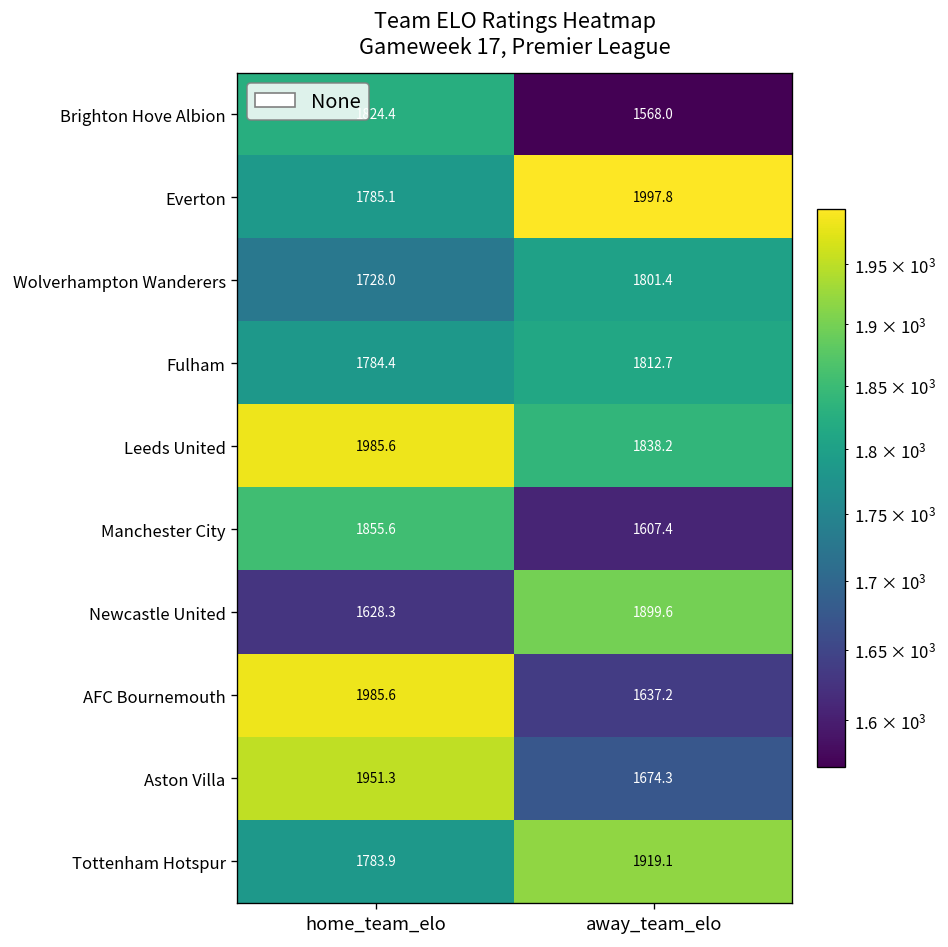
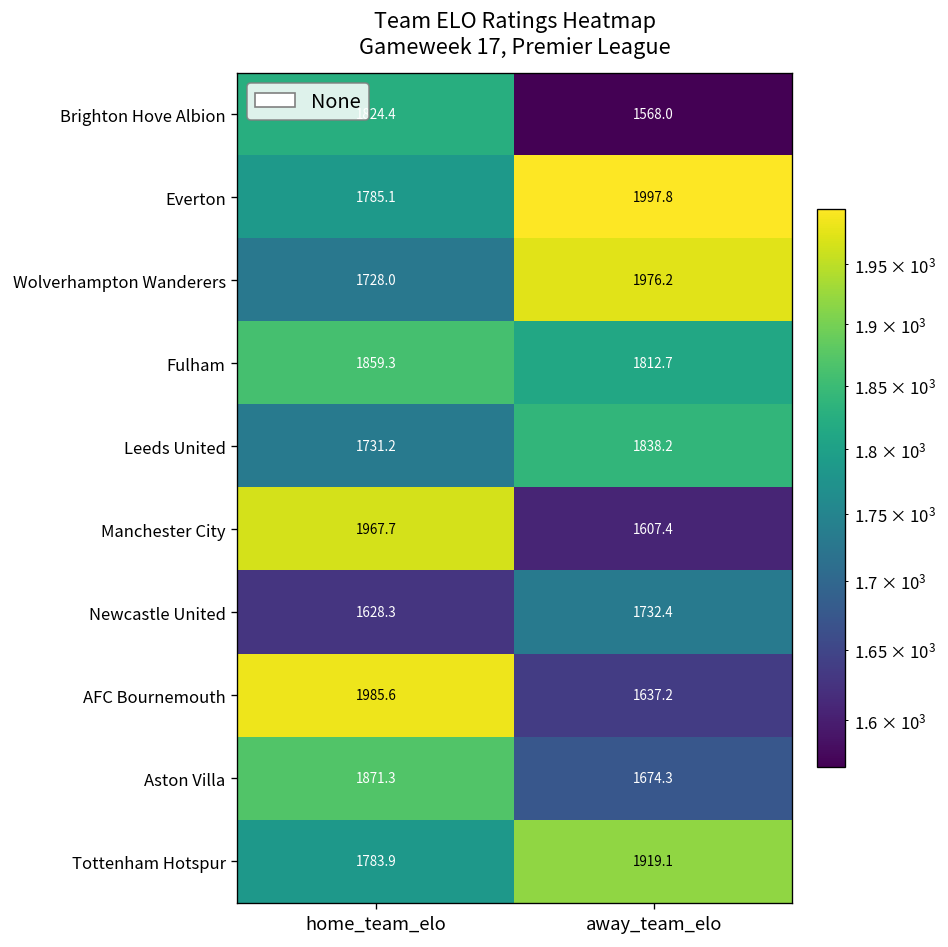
  {
    "Brighton Hove Albion": {
      "away_team_elo": 1568.0
    },
    "Everton": {
      "home_team_elo": 1785.1,
      "away_team_elo": 1997.8
    },
    "Wolverhampton Wanderers": {
      "home_team_elo": 1728.0,
-     "away_team_elo": 1801.4
+     "away_team_elo": 1976.2
    },
    "Fulham": {
-     "home_team_elo": 1784.4,
+     "home_team_elo": 1859.3,
      "away_team_elo": 1812.7
    },
    "Leeds United": {
-     "home_team_elo": 1985.6,
+     "home_team_elo": 1731.2,
      "away_team_elo": 1838.2
    },
    "Manchester City": {
-     "home_team_elo": 1855.6,
+     "home_team_elo": 1967.7,
      "away_team_elo": 1607.4
    },
    "Newcastle United": {
      "home_team_elo": 1628.3,
-     "away_team_elo": 1899.6
+     "away_team_elo": 1732.4
    },
    "AFC Bournemouth": {
      "home_team_elo": 1985.6,
      "away_team_elo": 1637.2
    },
    "Aston Villa": {
-     "home_team_elo": 1951.3,
+     "home_team_elo": 1871.3,
      "away_team_elo": 1674.3
    },
    "Tottenham Hotspur": {
      "home_team_elo": 1783.9,
      "away_team_elo": 1919.1
    }
  }
